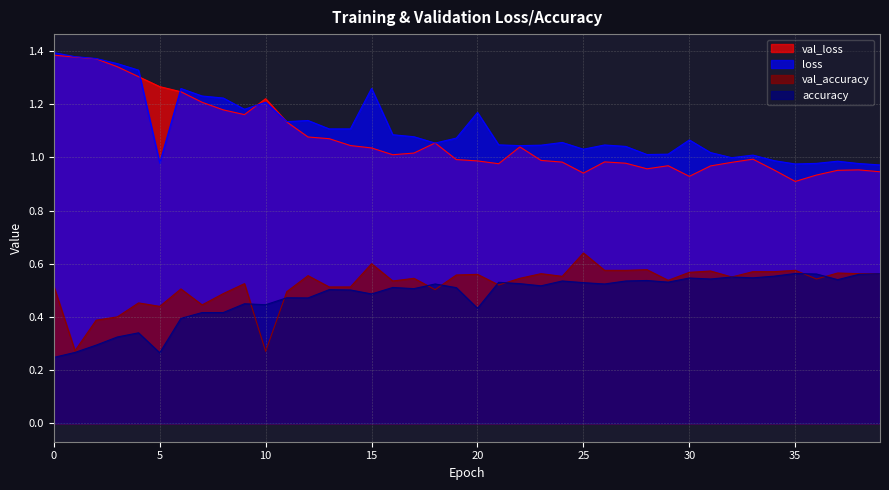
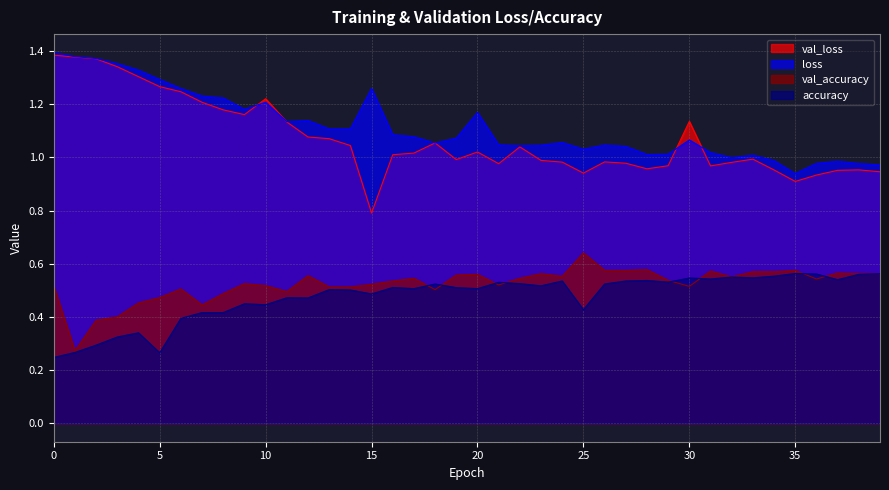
  {
    "val_loss": {
      "0": 1.38,
      "5": 1.27,
      "10": 1.22,
-     "15": 1.04,
-     "20": 0.99,
+     "15": 0.79,
+     "20": 1.02,
      "25": 0.94,
-     "30": 0.93,
+     "30": 1.14,
      "35": 0.91
    },
    "loss": {
      "0": 1.39,
-     "5": 0.98,
+     "5": 1.29,
      "10": 1.21,
      "15": 1.26,
      "20": 1.17,
      "25": 1.03,
      "30": 1.07,
-     "35": 0.98
+     "35": 0.94
    },
    "val_accuracy": {
      "0": 0.52,
-     "5": 0.44,
-     "10": 0.27,
-     "15": 0.60,
+     "5": 0.47,
+     "10": 0.52,
+     "15": 0.52,
      "20": 0.56,
      "25": 0.64,
-     "30": 0.57,
+     "30": 0.51,
      "35": 0.57
    },
    "accuracy": {
      "0": 0.25,
      "5": 0.26,
      "10": 0.45,
      "15": 0.49,
-     "20": 0.43,
-     "25": 0.53,
+     "20": 0.51,
+     "25": 0.43,
      "30": 0.55,
      "35": 0.56
    }
  }
